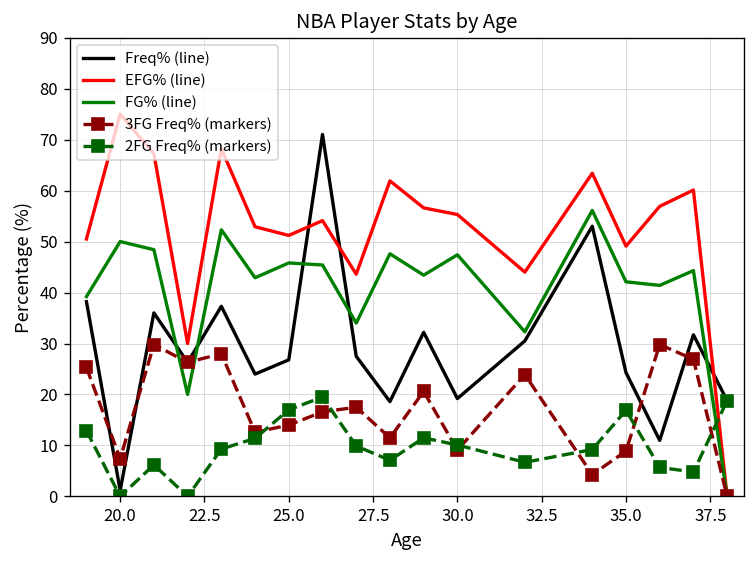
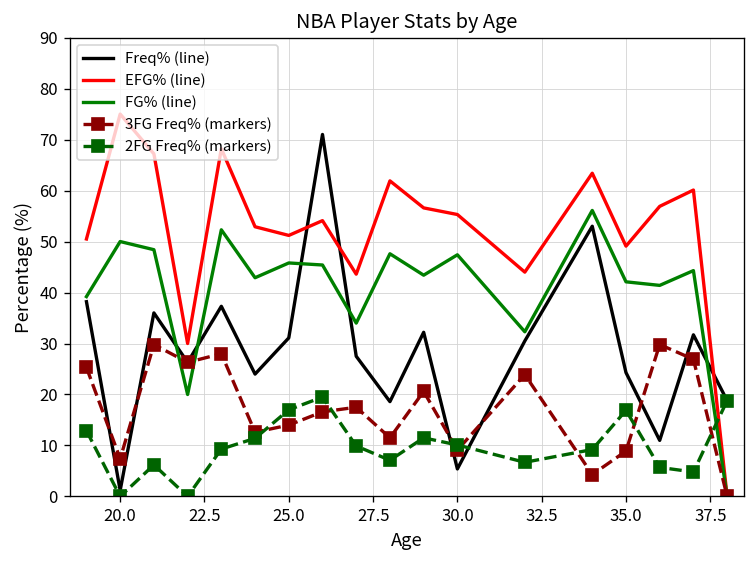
  {
    "Freq% (line)": {
      "20.0": 1,
-     "25.0": 27,
-     "30.0": 19,
+     "25.0": 31,
+     "30.0": 5,
      "35.0": 24
    },
    "EFG% (line)": {
      "25.0": 51,
      "30.0": 55,
      "35.0": 49
    },
    "3FG Freq% (markers)": {
      "20.0": 7,
      "25.0": 14,
      "30.0": 9,
      "35.0": 9
    }
  }
